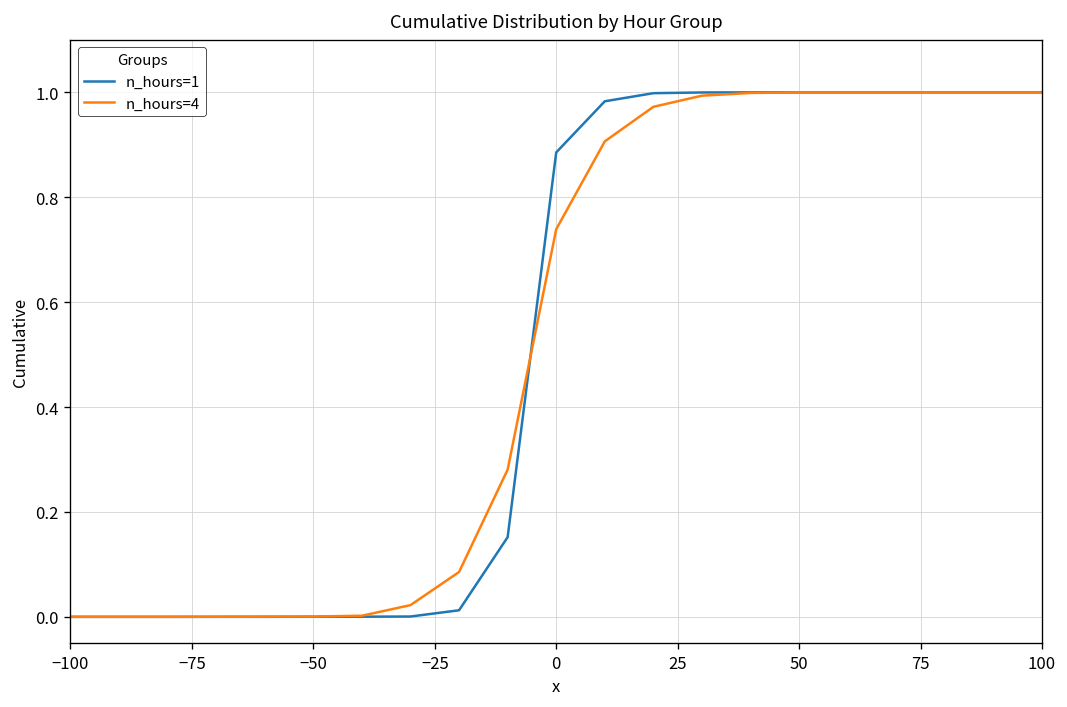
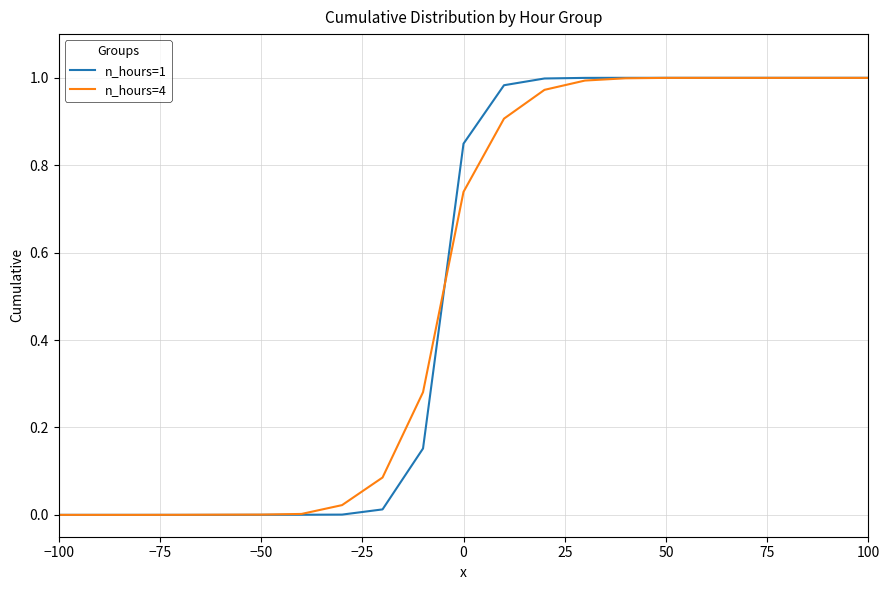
  {
    "n_hours=1": {
-     "0": 0.89
+     "0": 0.85
    },
    "n_hours=4": {
      "0": 0.74
    }
  }
